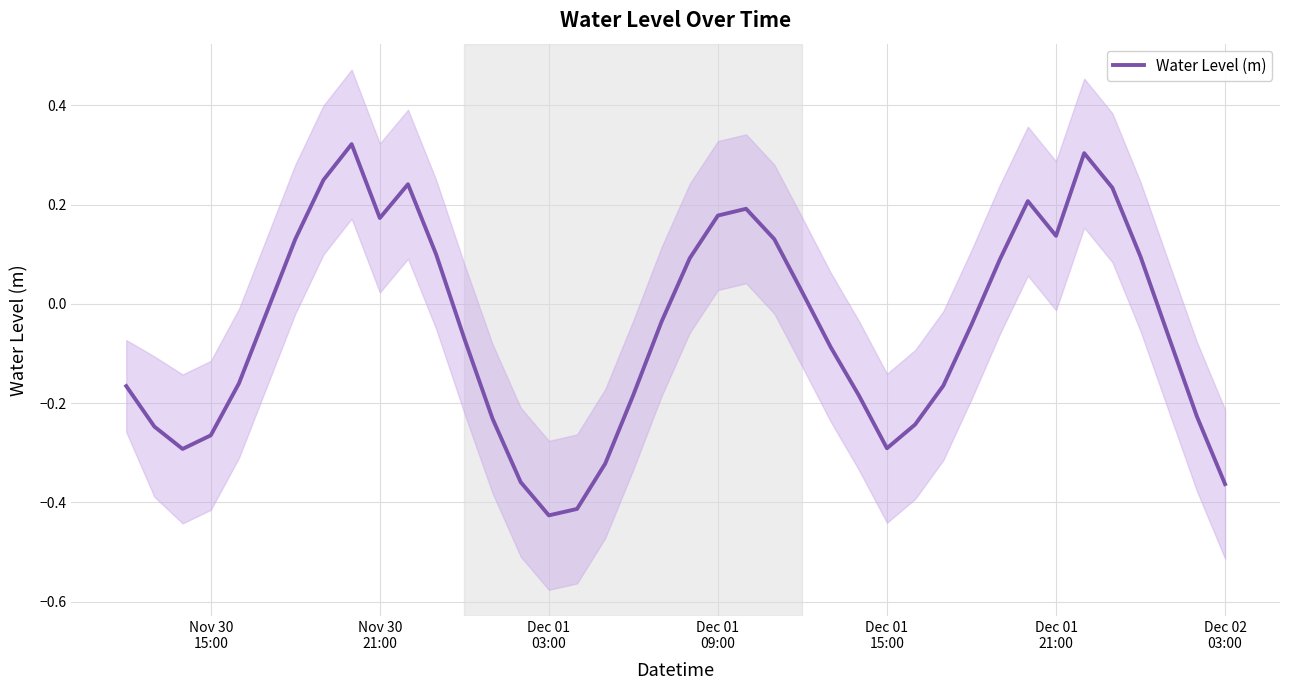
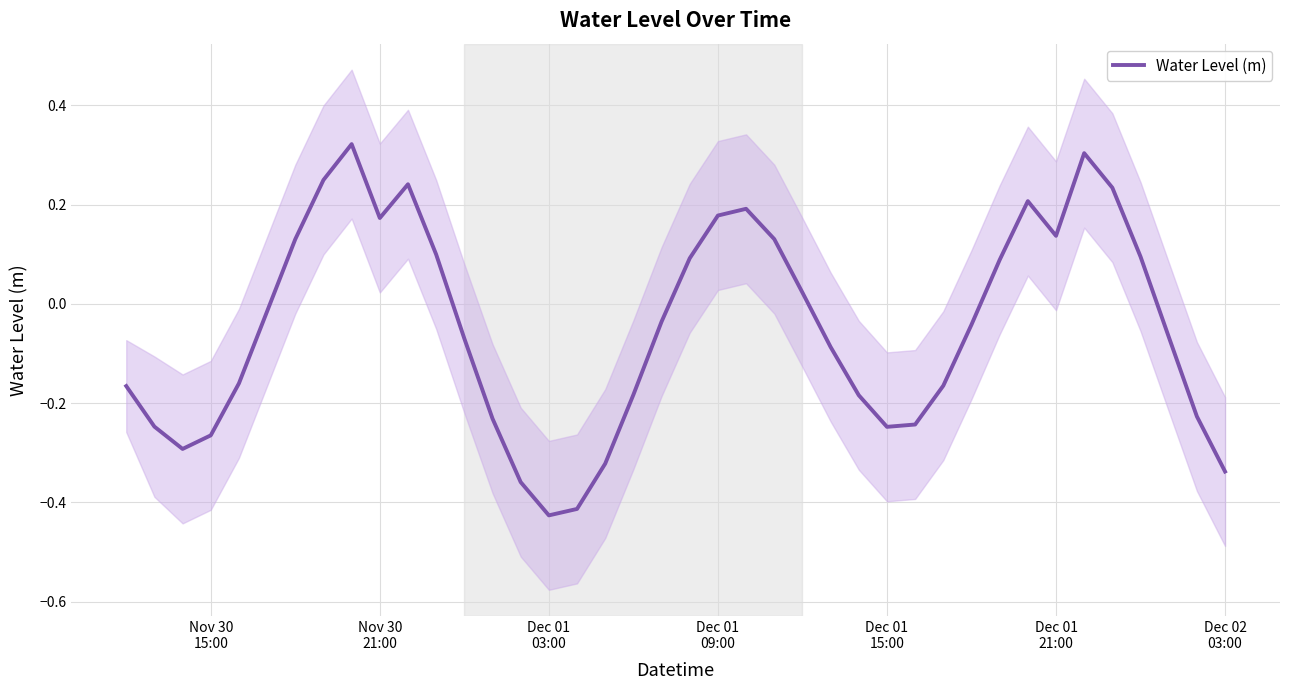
  {
    "Water Level (m)": {
      "Nov 30 15:00": -0.26,
      "Nov 30 21:00": 0.17,
      "Dec 01 03:00": -0.43,
      "Dec 01 09:00": 0.18,
-     "Dec 01 15:00": -0.29,
+     "Dec 01 15:00": -0.25,
      "Dec 01 21:00": 0.14,
-     "Dec 02 03:00": -0.36
+     "Dec 02 03:00": -0.34
    }
  }
